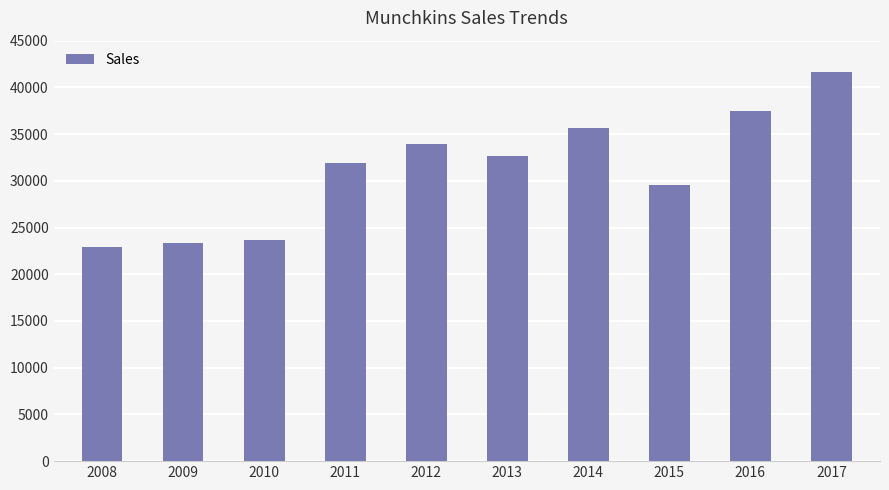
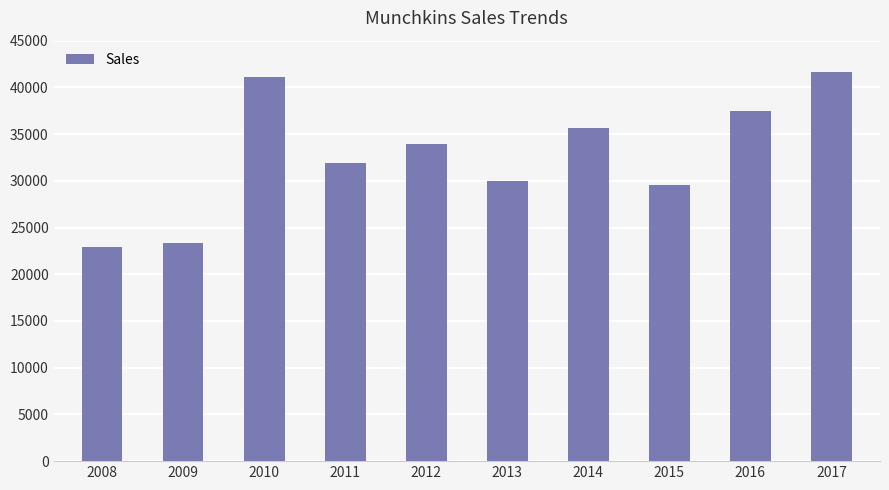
  {
    "2008": 23000,
    "2009": 23000,
-   "2010": 24000,
+   "2010": 41000,
    "2011": 32000,
    "2012": 34000,
-   "2013": 33000,
+   "2013": 30000,
    "2014": 36000,
    "2015": 30000,
    "2016": 38000,
    "2017": 42000
  }
